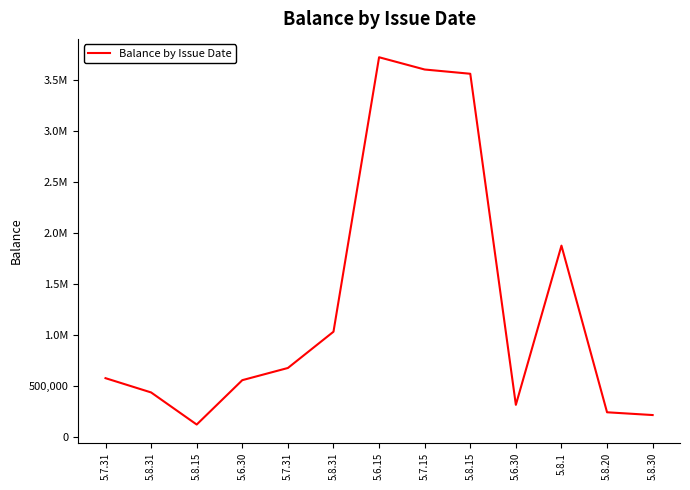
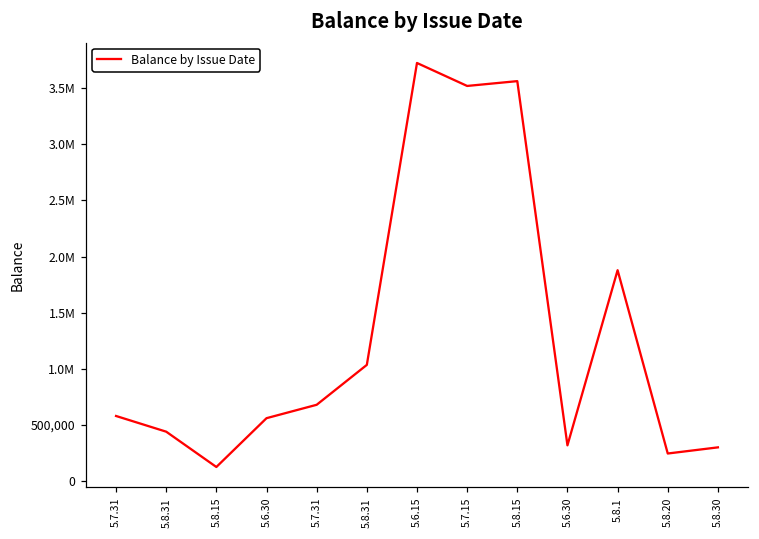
  {
    "5.6.15": "3,730,000",
-   "5.7.15": "3,610,000",
+   "5.7.15": "3,520,000",
    "5.8.1": "1,880,000",
    "5.8.20": "250,000",
-   "5.8.30": "220,000"
+   "5.8.30": "300,000"
  }
